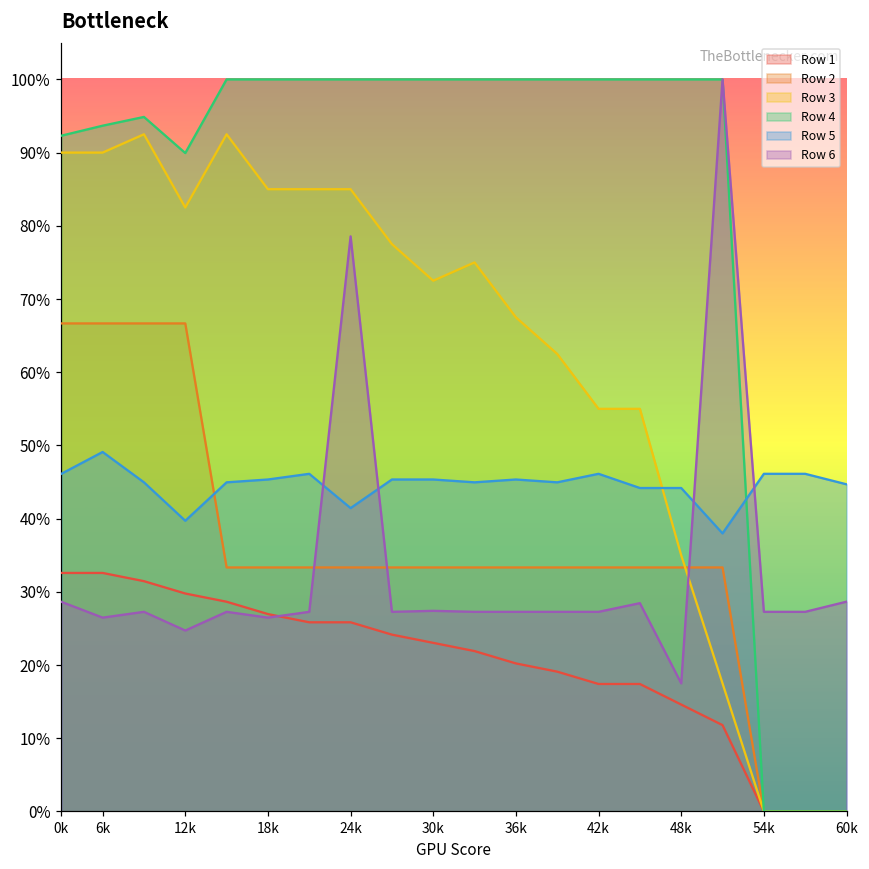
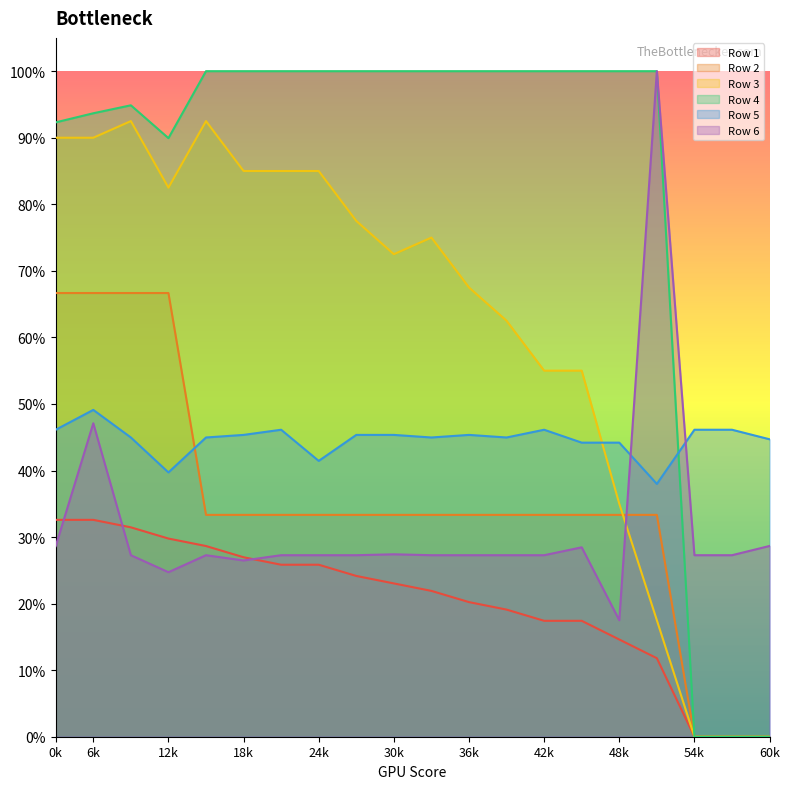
  {
    "Row 4": {
      "0k": "92%",
      "6k": "94%",
      "12k": "90%",
      "18k": "100%",
      "24k": "100%",
      "30k": "100%",
      "36k": "100%",
      "42k": "100%",
      "48k": "100%"
    },
    "Row 5": {
      "0k": "46%",
      "6k": "49%",
      "12k": "40%",
      "18k": "45%",
      "24k": "41%",
      "30k": "45%",
      "36k": "45%",
      "42k": "46%",
      "48k": "44%",
      "54k": "46%",
      "60k": "45%"
    },
    "Row 6": {
      "0k": "29%",
-     "6k": "26%",
+     "6k": "47%",
      "12k": "25%",
      "18k": "26%",
-     "24k": "79%",
+     "24k": "27%",
      "30k": "27%",
      "36k": "27%",
      "42k": "27%",
      "48k": "18%",
      "54k": "27%",
      "60k": "29%"
    }
  }
